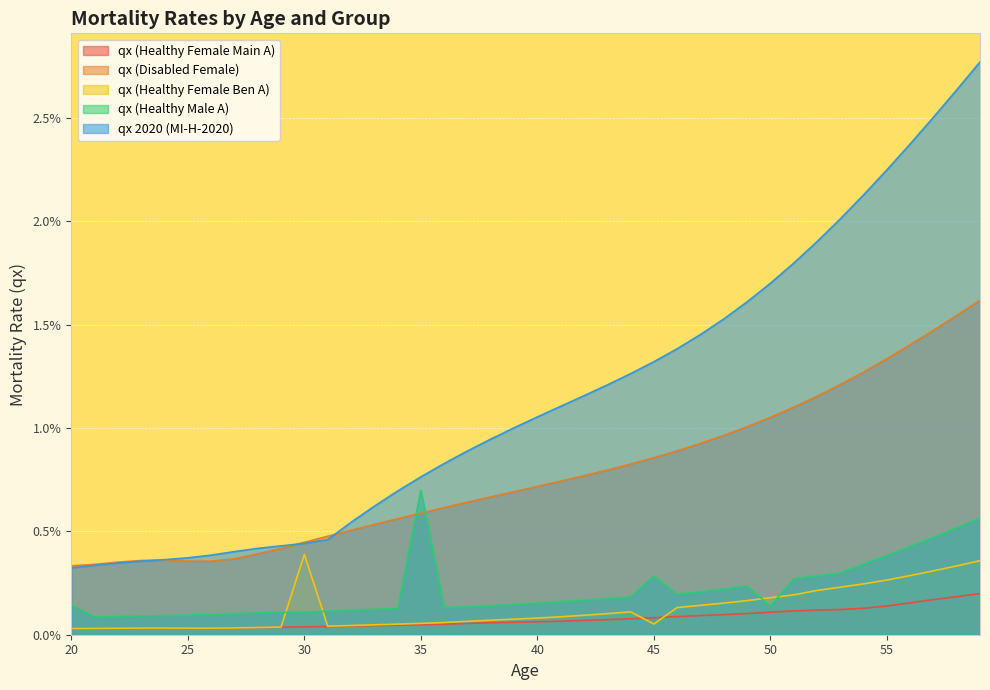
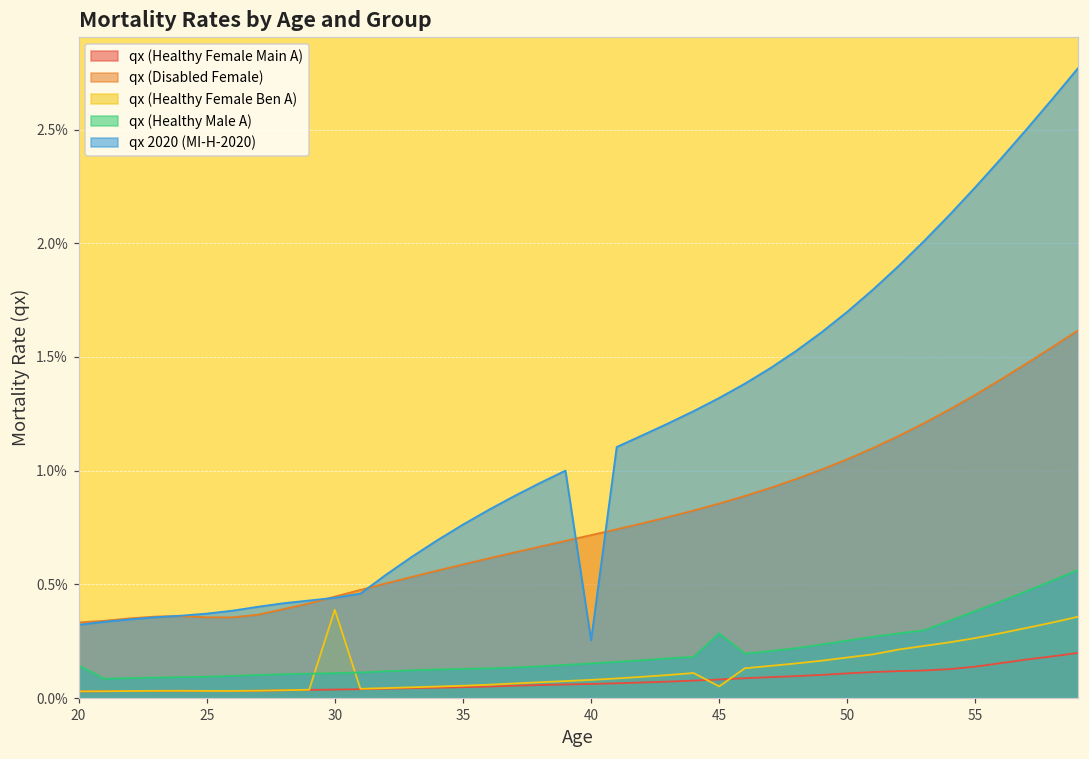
  {
    "qx (Healthy Female Ben A)": {
      "30": "0.39%",
      "40": "0.08%",
      "45": "0.05%",
      "50": "0.18%",
      "55": "0.26%"
    },
    "qx (Healthy Male A)": {
      "20": "0.14%",
      "25": "0.09%",
      "30": "0.11%",
-     "35": "0.70%",
+     "35": "0.13%",
      "40": "0.15%",
      "45": "0.28%",
-     "50": "0.14%",
+     "50": "0.25%",
      "55": "0.38%"
    },
    "qx 2020 (MI-H-2020)": {
      "25": "0.37%",
      "35": "0.76%",
-     "40": "1.05%",
+     "40": "0.25%",
      "45": "1.32%",
      "50": "1.70%",
      "55": "2.25%"
    }
  }
